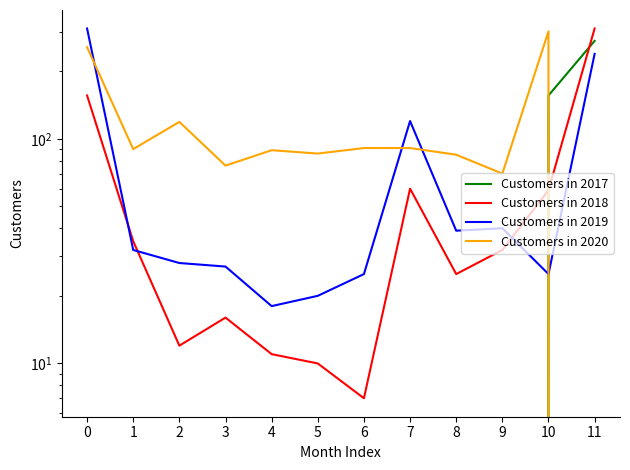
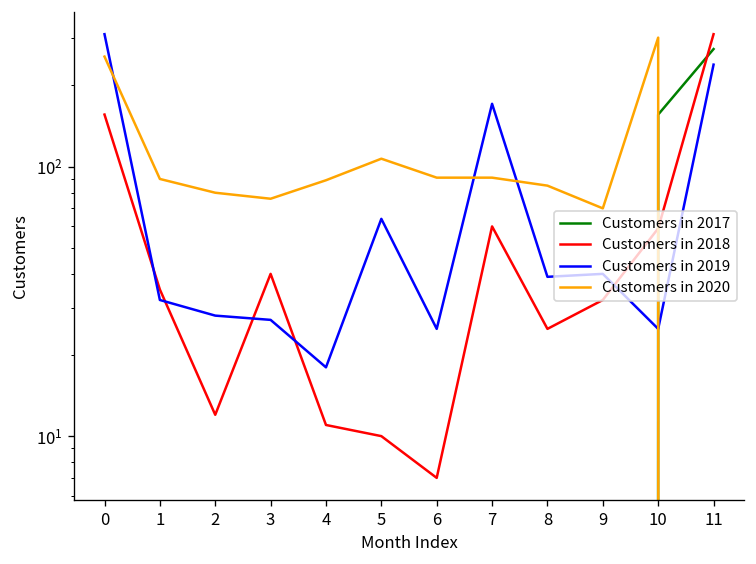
  {
    "Customers in 2017": {
      "10": 160,
      "11": 270
    },
    "Customers in 2018": {
      "0": 160,
      "1": 35,
      "2": 12,
-     "3": 16,
+     "3": 40,
      "4": 11,
      "5": 10,
      "6": 7,
      "7": 60,
      "8": 25,
      "11": 310
    },
    "Customers in 2019": {
      "0": 310,
      "1": 32,
      "2": 28,
      "3": 27,
      "4": 18,
-     "5": 20,
+     "5": 64,
      "6": 25,
-     "7": 120,
+     "7": 170,
      "8": 39,
      "10": 25,
      "11": 240
    },
    "Customers in 2020": {
      "0": 260,
      "1": 90,
-     "2": 120,
+     "2": 80,
      "3": 76,
      "4": 89,
-     "5": 86,
+     "5": 110,
      "6": 91,
      "7": 91,
      "8": 85,
      "10": 300
    }
  }
